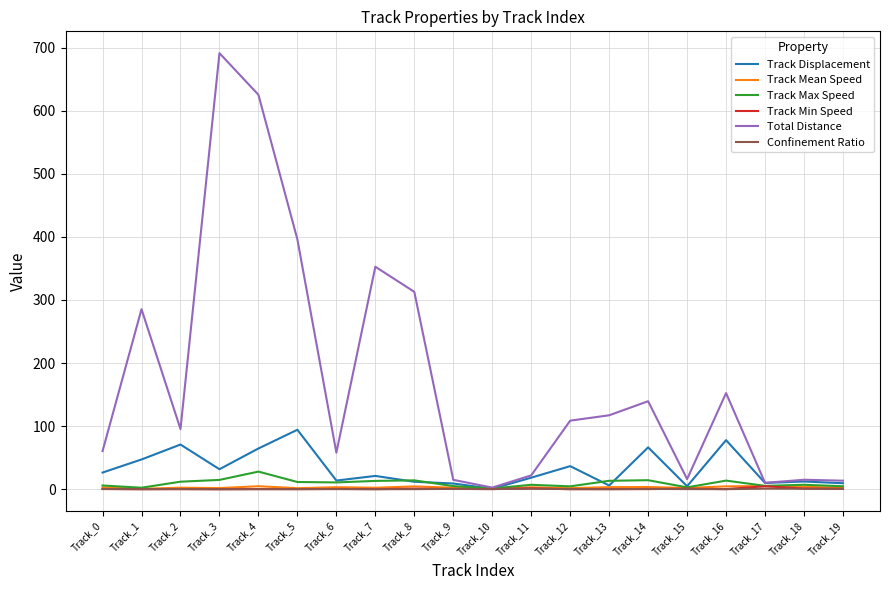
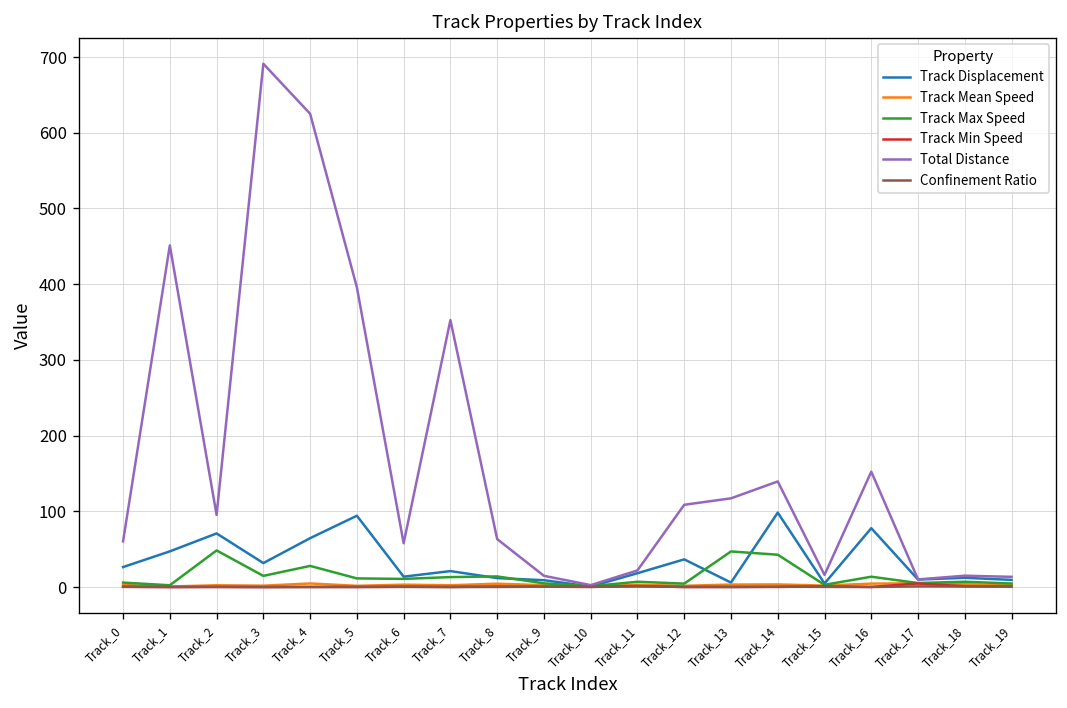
  {
    "Track Displacement": {
      "Track_0": 30,
      "Track_1": 50,
      "Track_2": 70,
      "Track_3": 30,
      "Track_4": 60,
      "Track_5": 90,
      "Track_7": 20,
      "Track_9": 10,
      "Track_12": 40,
-     "Track_14": 70,
+     "Track_14": 100,
      "Track_16": 80
    },
    "Track Mean Speed": {
      "Track_4": 0,
      "Track_16": 0
    },
    "Track Max Speed": {
-     "Track_2": 10,
+     "Track_2": 50,
      "Track_3": 10,
      "Track_4": 30,
      "Track_5": 10,
      "Track_7": 10,
-     "Track_13": 10,
-     "Track_14": 10,
+     "Track_13": 50,
+     "Track_14": 40,
      "Track_16": 10
    },
    "Total Distance": {
      "Track_0": 60,
-     "Track_1": 290,
+     "Track_1": 450,
      "Track_2": 100,
      "Track_3": 690,
      "Track_4": 630,
      "Track_5": 400,
      "Track_6": 60,
      "Track_7": 350,
-     "Track_8": 310,
+     "Track_8": 60,
      "Track_9": 10,
      "Track_12": 110,
      "Track_13": 120,
      "Track_14": 140,
      "Track_15": 20,
      "Track_16": 150
    }
  }
